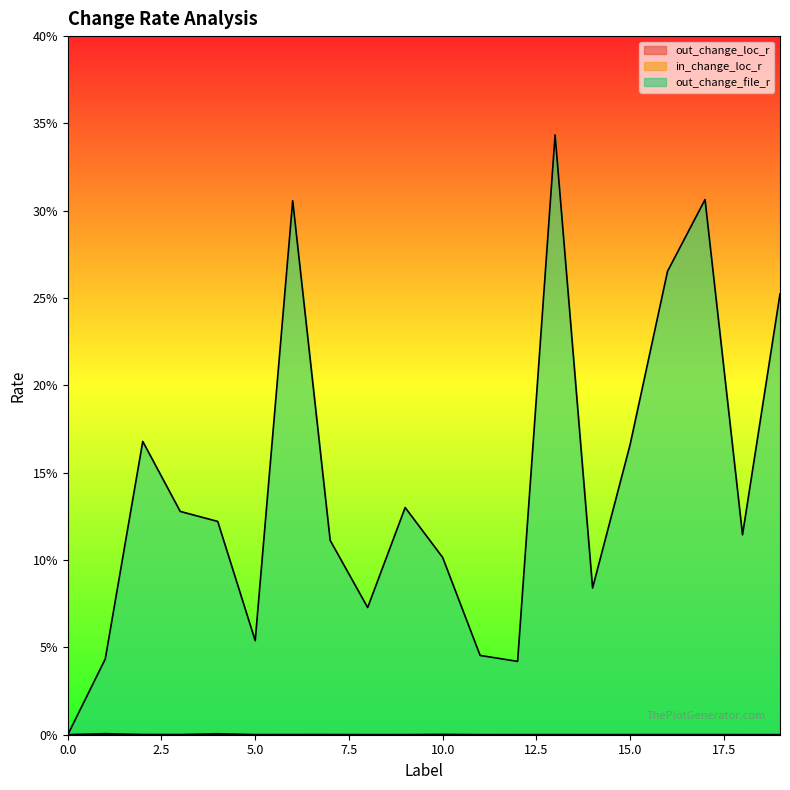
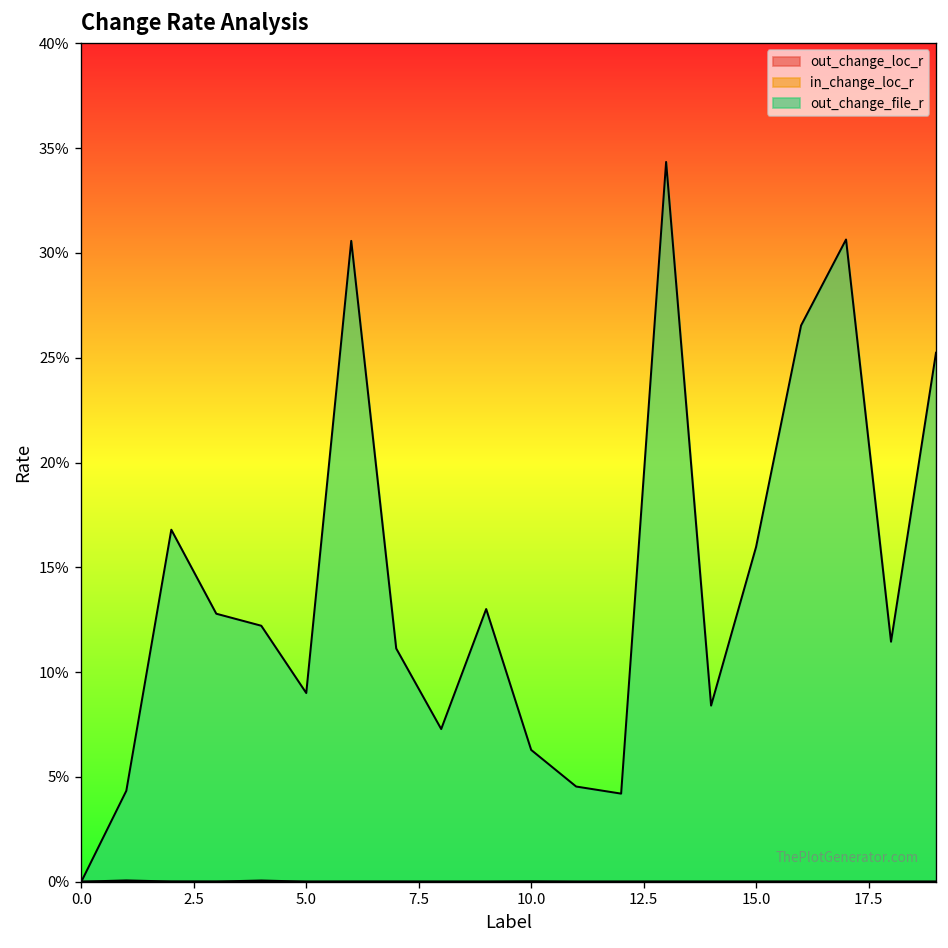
  {
    "out_change_file_r": {
-     "5.0": "5.4%",
-     "10.0": "10.2%",
-     "15.0": "16.6%"
+     "5.0": "9.0%",
+     "10.0": "6.3%",
+     "15.0": "16.0%"
    }
  }
